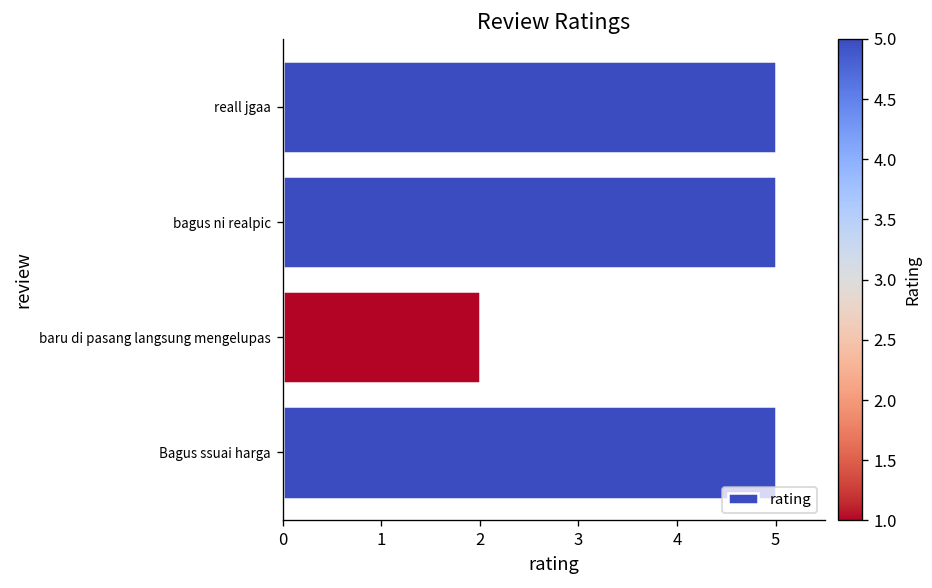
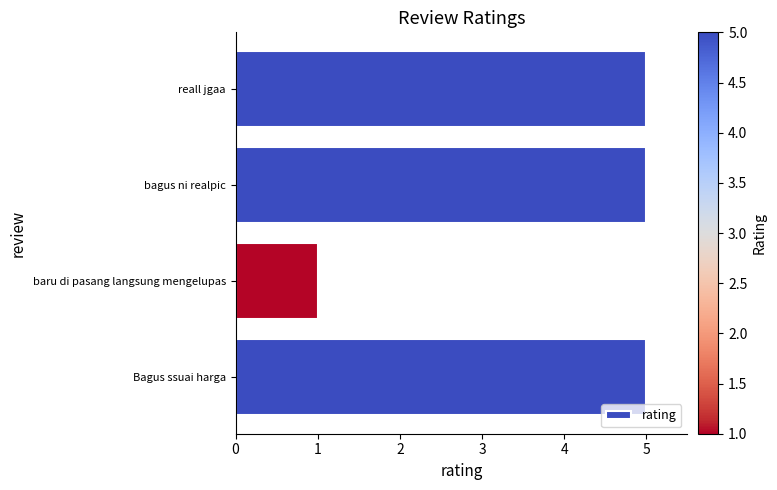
  {
    "reall jgaa": 5,
    "bagus ni realpic": 5,
-   "baru di pasang langsung mengelupas": 2,
+   "baru di pasang langsung mengelupas": 1,
    "Bagus ssuai harga": 5
  }
